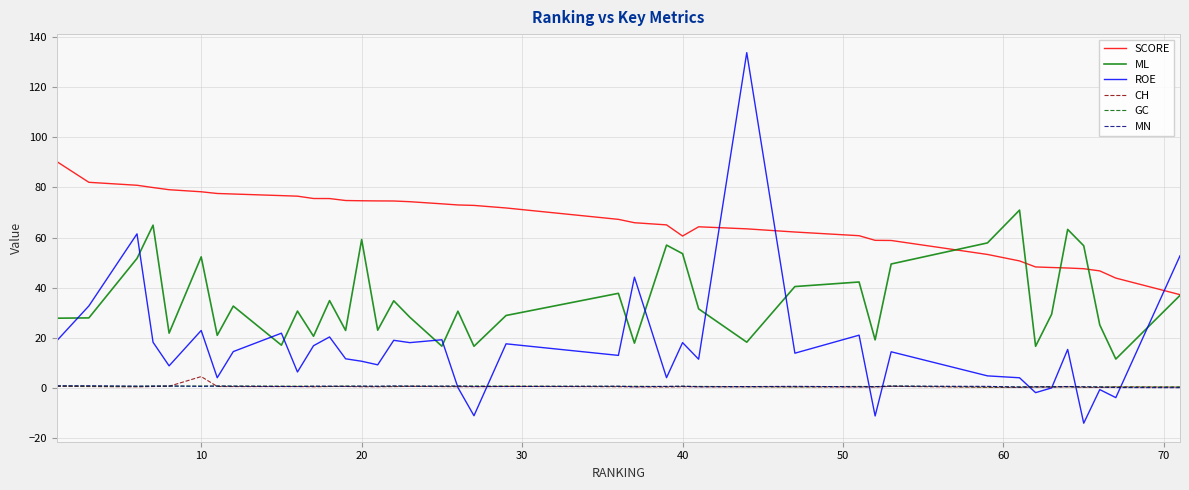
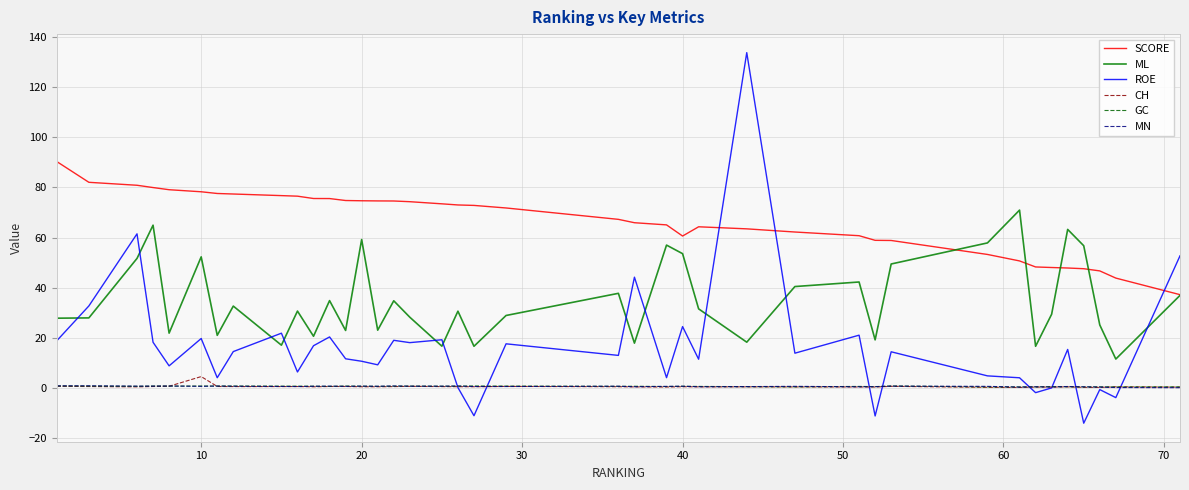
  {
    "SCORE": {
      "10": 78,
      "20": 75,
      "40": 61
    },
    "ROE": {
-     "10": 23,
+     "10": 20,
      "20": 11,
-     "40": 18
+     "40": 25
    },
    "CH": {
      "10": 5
    }
  }
